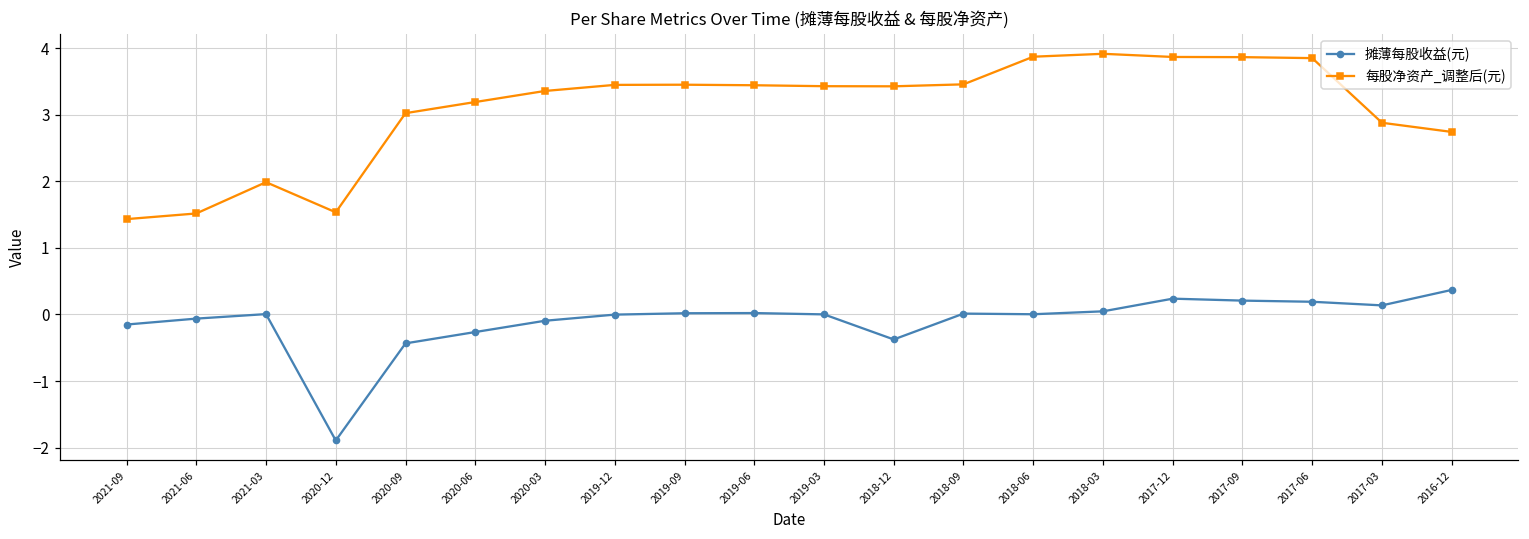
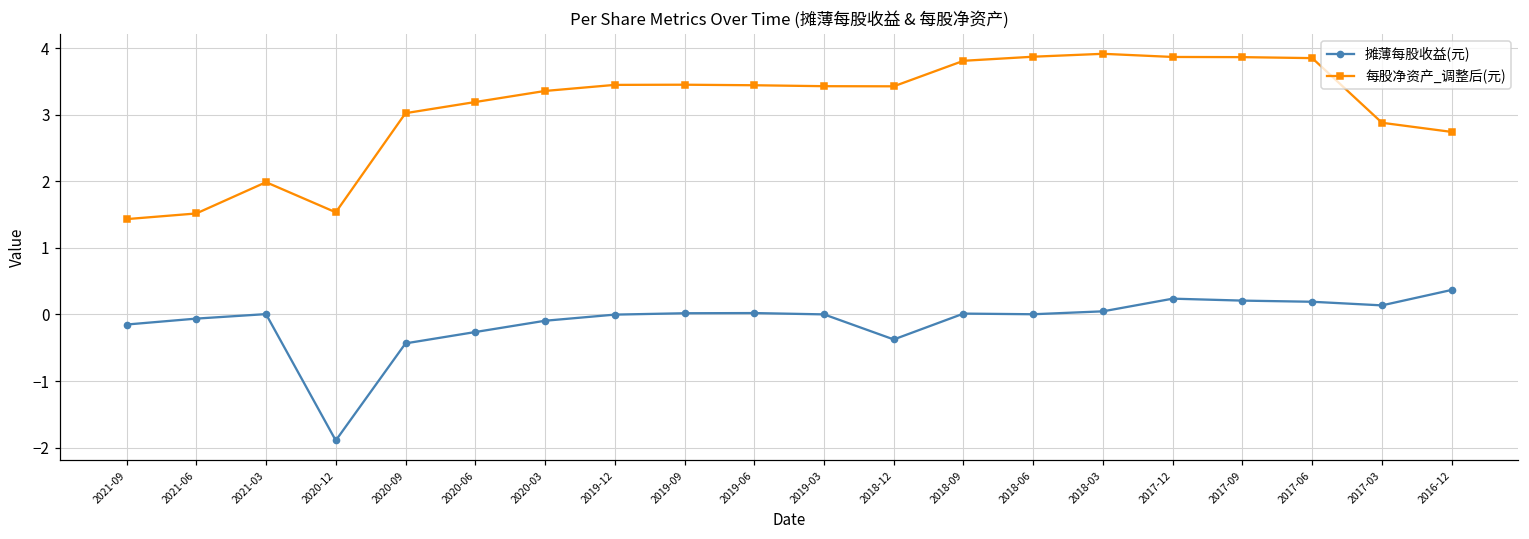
  {
    "摊薄每股收益(元)": {
      "2021-09": -0.2,
      "2021-06": -0.1,
      "2021-03": 0.0,
      "2020-12": -1.9,
      "2020-09": -0.4,
      "2020-06": -0.3,
      "2020-03": -0.1,
      "2019-12": 0.0,
      "2019-09": 0.0,
      "2019-06": 0.0,
      "2019-03": 0.0,
      "2018-12": -0.4,
      "2018-09": 0.0,
      "2018-06": 0.0,
      "2018-03": 0.0,
      "2017-12": 0.2,
      "2017-09": 0.2,
      "2017-06": 0.2,
      "2017-03": 0.1,
      "2016-12": 0.4
    },
    "每股净资产_调整后(元)": {
      "2021-09": 1.4,
      "2021-06": 1.5,
      "2021-03": 2.0,
      "2020-12": 1.5,
      "2020-09": 3.0,
      "2020-06": 3.2,
      "2020-03": 3.4,
      "2019-12": 3.5,
      "2019-09": 3.5,
      "2019-06": 3.4,
      "2019-03": 3.4,
      "2018-12": 3.4,
-     "2018-09": 3.5,
+     "2018-09": 3.8,
      "2018-06": 3.9,
      "2018-03": 3.9,
      "2017-12": 3.9,
      "2017-09": 3.9,
      "2017-06": 3.9,
      "2017-03": 2.9,
      "2016-12": 2.7
    }
  }
